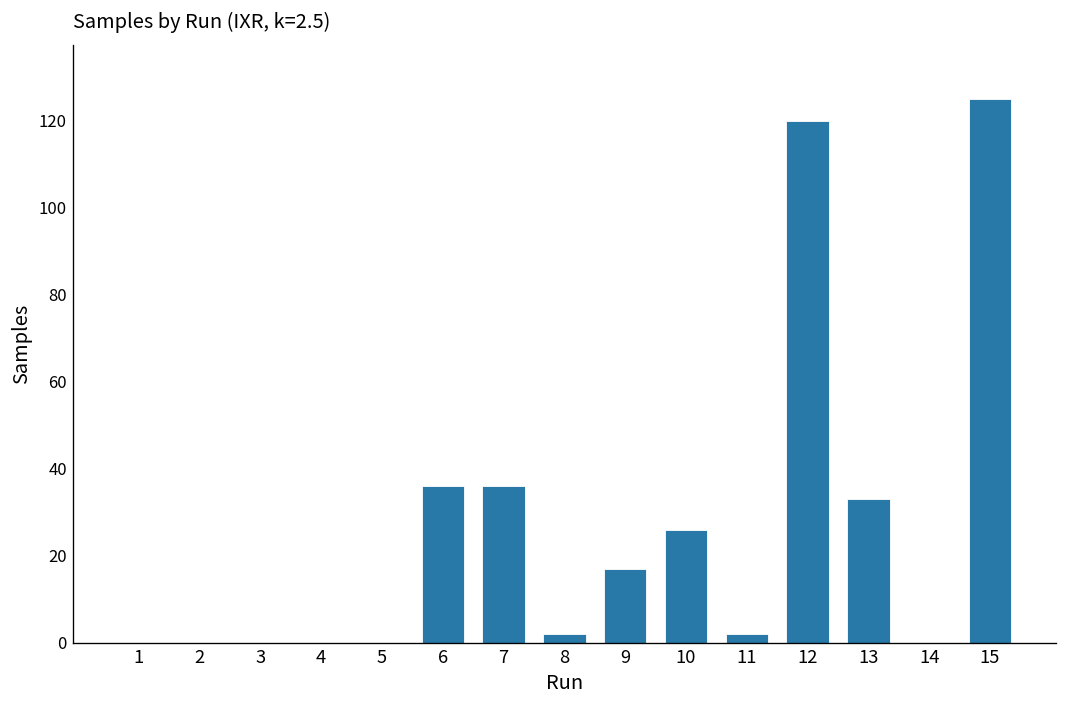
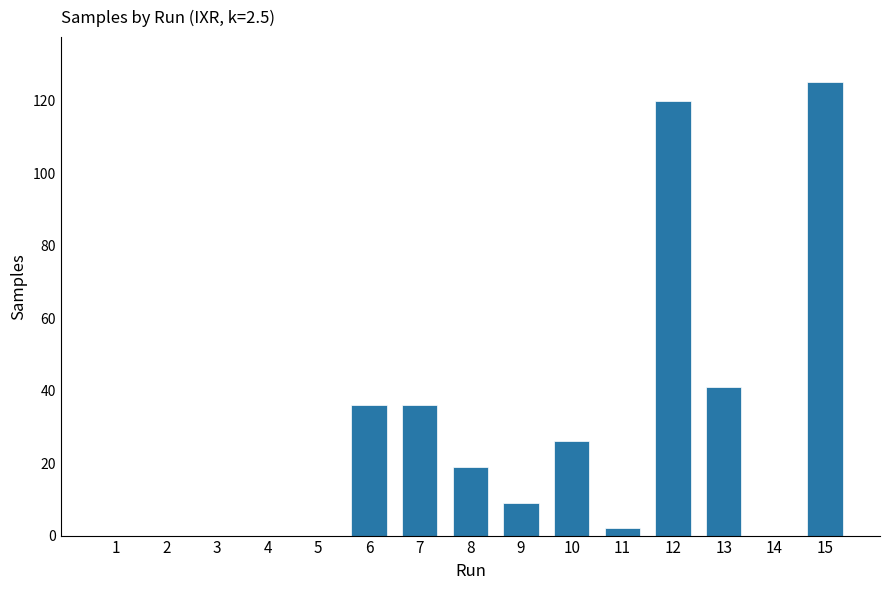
  {
    "1": 0,
    "2": 0,
    "3": 0,
    "4": 0,
    "5": 0,
    "6": 36,
    "7": 36,
-   "8": 2,
-   "9": 17,
+   "8": 19,
+   "9": 9,
    "10": 26,
    "11": 2,
    "12": 120,
-   "13": 33,
+   "13": 41,
    "14": 0,
    "15": 125
  }
